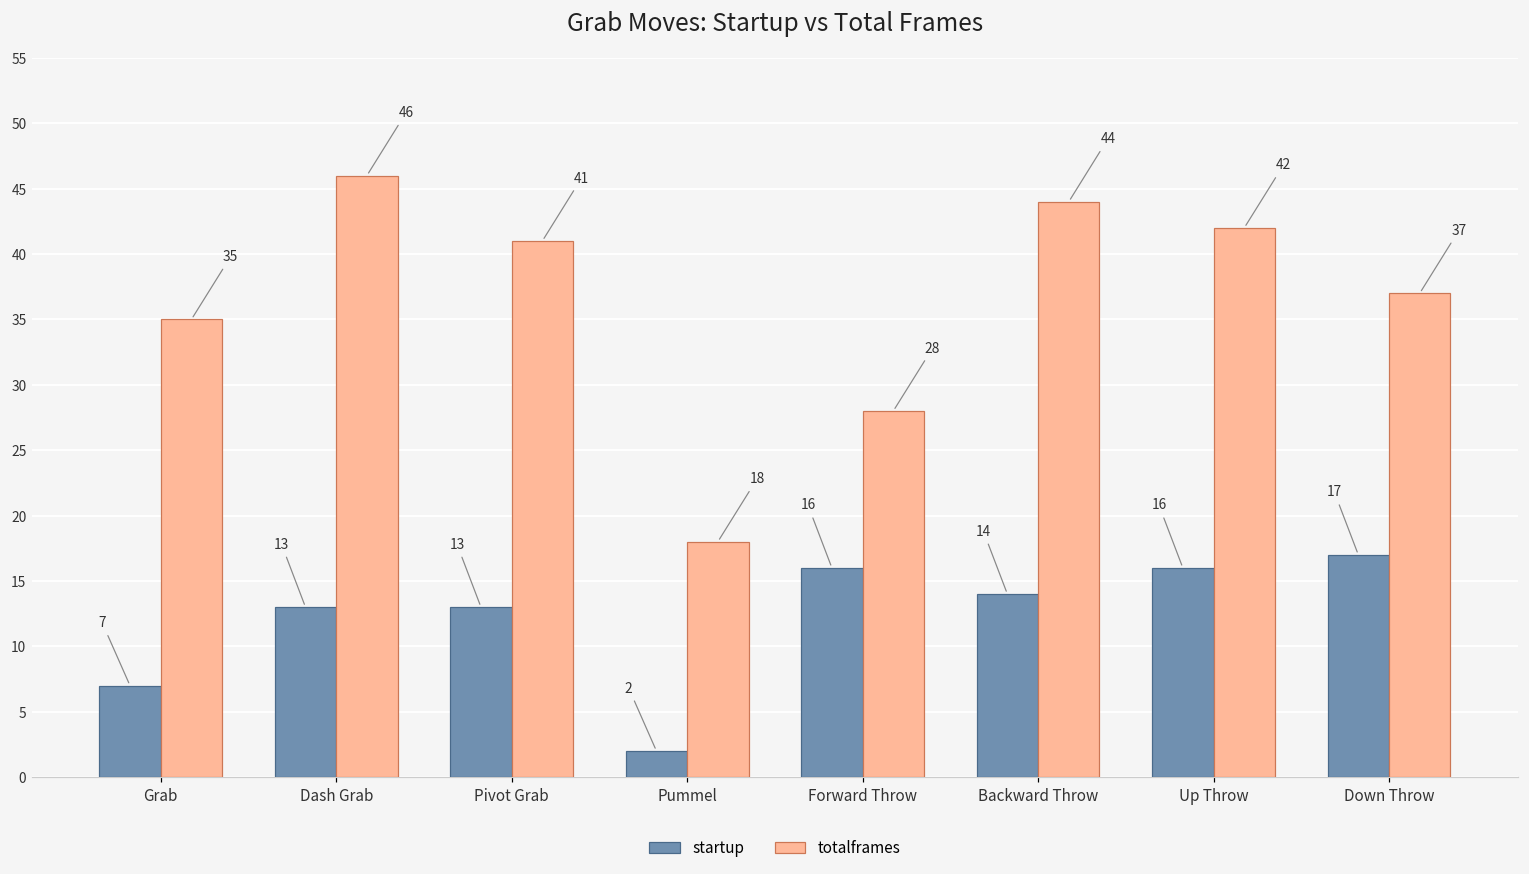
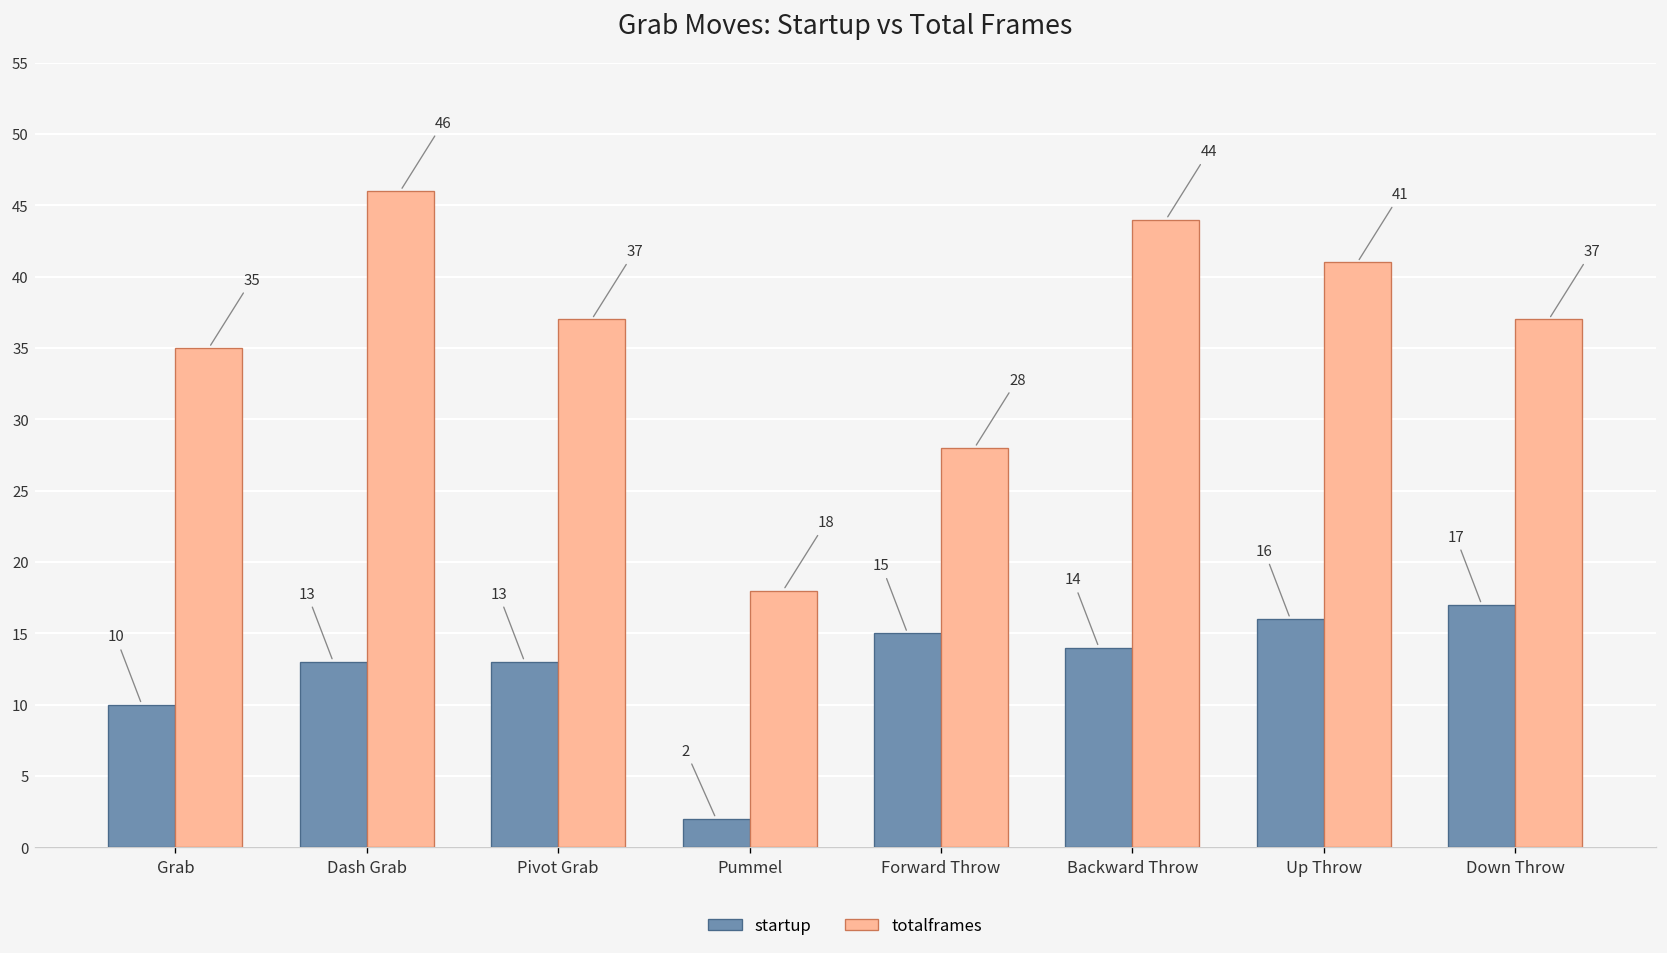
  {
    "startup": {
-     "Grab": 7,
+     "Grab": 10,
      "Dash Grab": 13,
      "Pivot Grab": 13,
      "Pummel": 2,
-     "Forward Throw": 16,
+     "Forward Throw": 15,
      "Backward Throw": 14,
      "Up Throw": 16,
      "Down Throw": 17
    },
    "totalframes": {
      "Grab": 35,
      "Dash Grab": 46,
-     "Pivot Grab": 41,
+     "Pivot Grab": 37,
      "Pummel": 18,
      "Forward Throw": 28,
      "Backward Throw": 44,
-     "Up Throw": 42,
+     "Up Throw": 41,
      "Down Throw": 37
    }
  }
